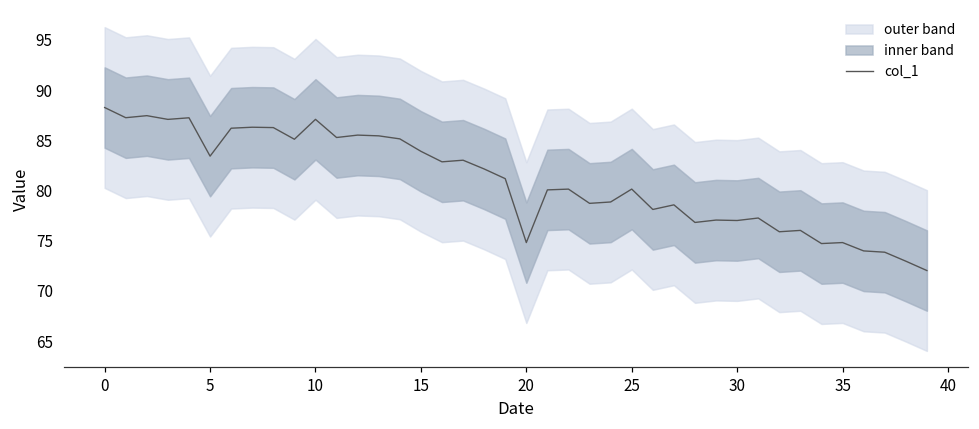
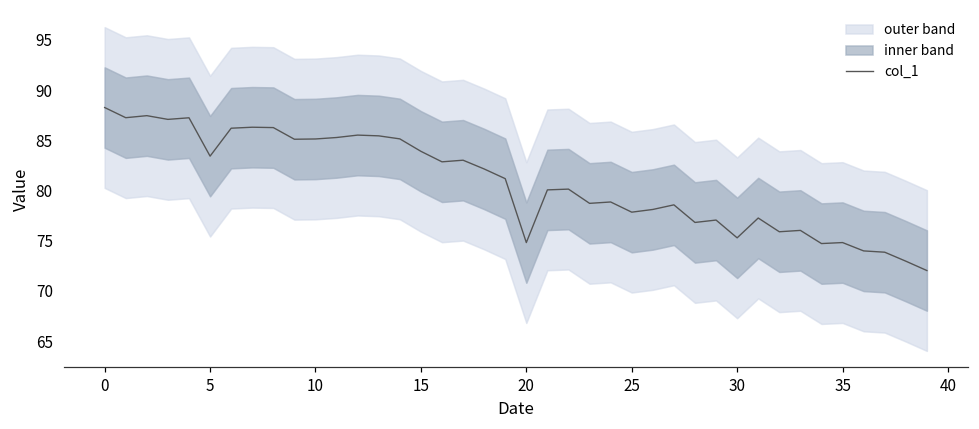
  {
    "col_1": {
      "0": 88,
      "5": 83,
-     "10": 87,
+     "10": 85,
      "15": 84,
      "20": 75,
-     "25": 80,
-     "30": 77,
+     "25": 78,
+     "30": 75,
      "35": 75
    }
  }
